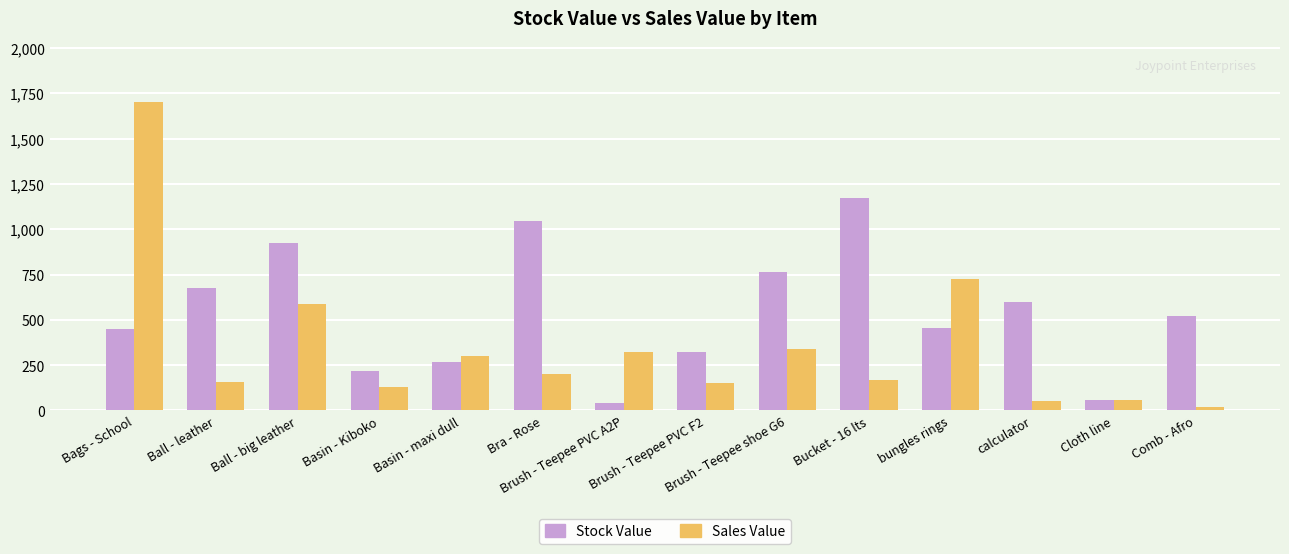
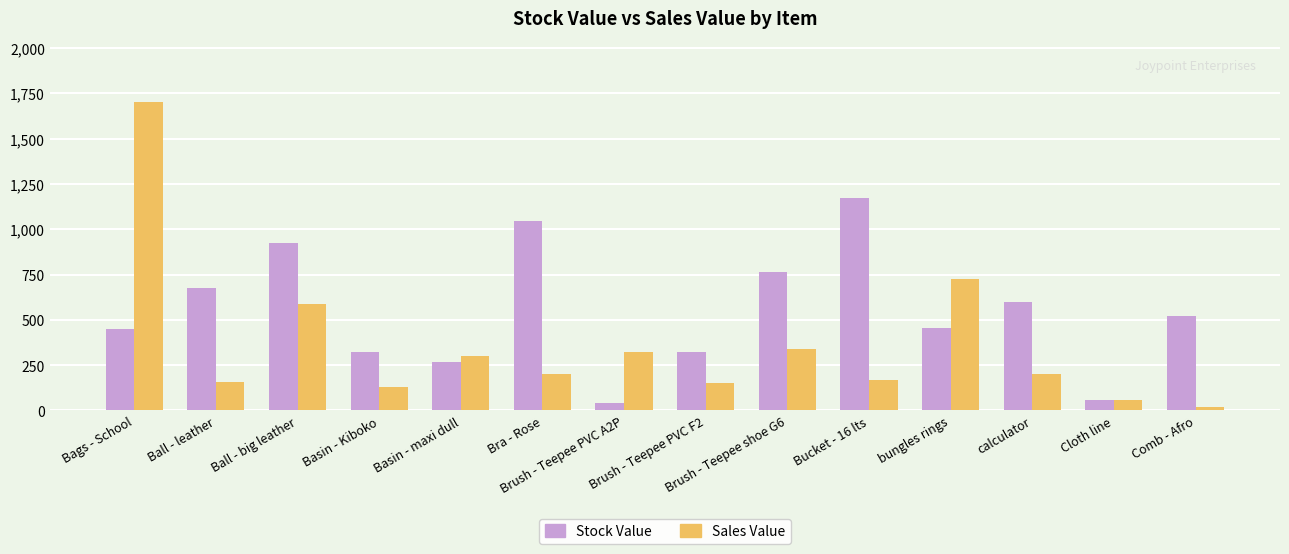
  {
    "Stock Value": {
      "Bags - School": "450",
      "Ball - leather": "680",
      "Ball - big leather": "920",
-     "Basin - Kiboko": "220",
+     "Basin - Kiboko": "320",
      "Basin - maxi dull": "270",
      "Bra - Rose": "1,050",
      "Brush - Teepee PVC A2P": "40",
      "Brush - Teepee PVC F2": "320",
      "Brush - Teepee shoe G6": "770",
      "Bucket - 16 lts": "1,170",
      "bungles rings": "450",
      "calculator": "600",
      "Cloth line": "60",
      "Comb - Afro": "520"
    },
    "Sales Value": {
      "Bags - School": "1,700",
      "Ball - leather": "160",
      "Ball - big leather": "590",
      "Basin - Kiboko": "130",
      "Basin - maxi dull": "300",
      "Bra - Rose": "200",
      "Brush - Teepee PVC A2P": "320",
      "Brush - Teepee PVC F2": "150",
      "Brush - Teepee shoe G6": "340",
      "Bucket - 16 lts": "170",
      "bungles rings": "730",
-     "calculator": "50",
+     "calculator": "200",
      "Cloth line": "60",
      "Comb - Afro": "20"
    }
  }
